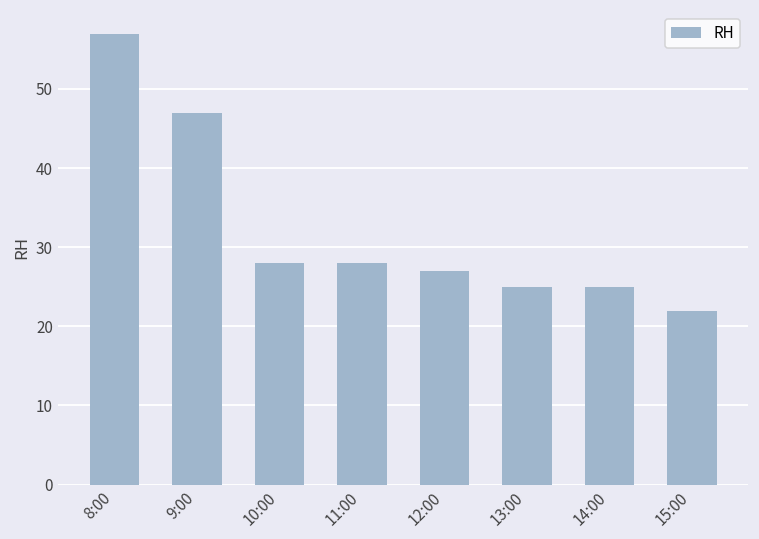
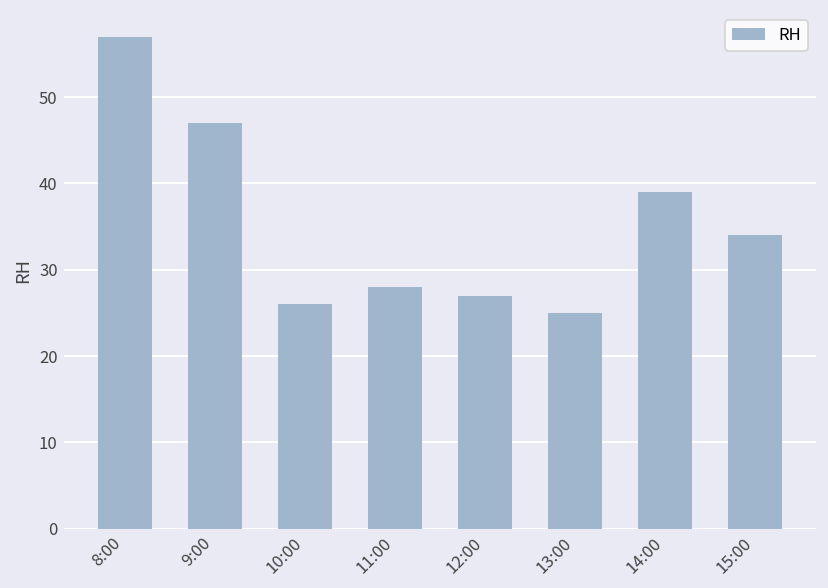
  {
    "8:00": 57,
    "9:00": 47,
-   "10:00": 28,
+   "10:00": 26,
    "11:00": 28,
    "12:00": 27,
    "13:00": 25,
-   "14:00": 25,
-   "15:00": 22
+   "14:00": 39,
+   "15:00": 34
  }
